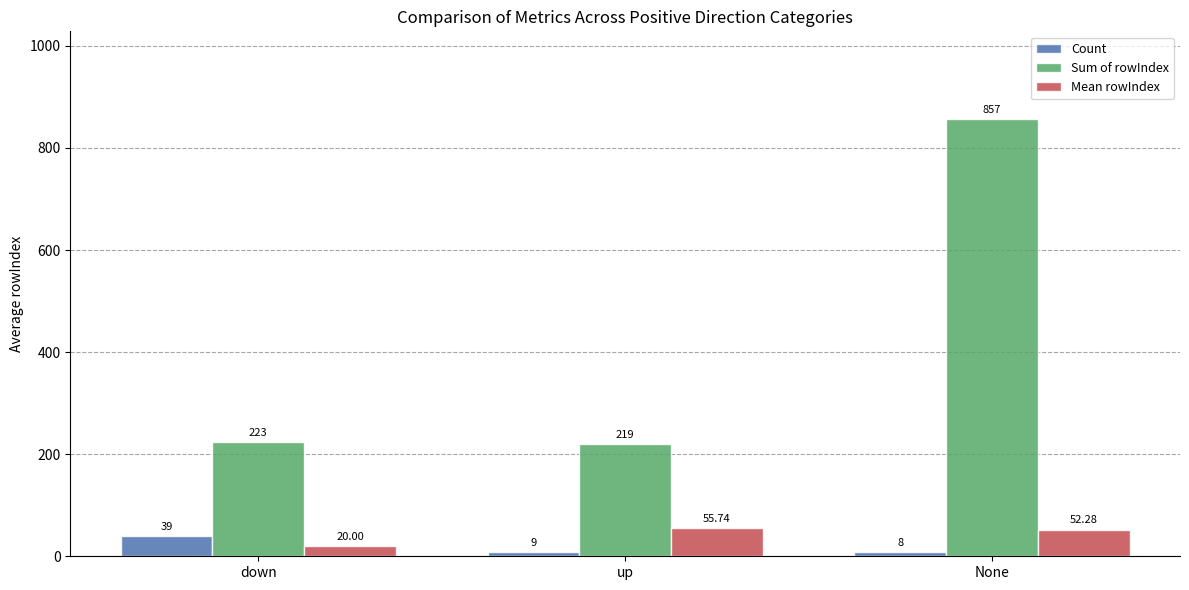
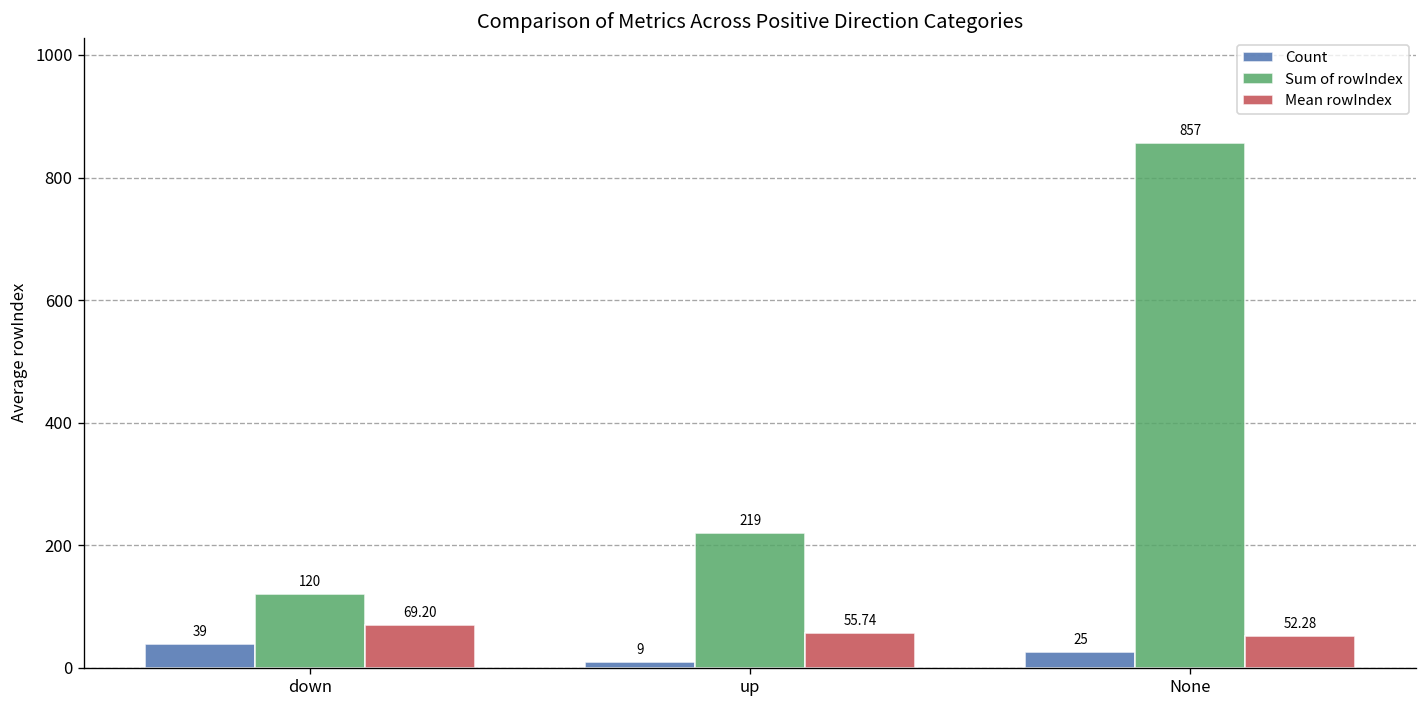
  {
    "Count": {
      "down": 39,
      "up": 9,
-     "None": 8
+     "None": 25
    },
    "Sum of rowIndex": {
-     "down": 223,
+     "down": 120,
      "up": 219,
      "None": 857
    },
    "Mean rowIndex": {
-     "down": 20.00,
+     "down": 69.20,
      "up": 55.74,
      "None": 52.28
    }
  }
